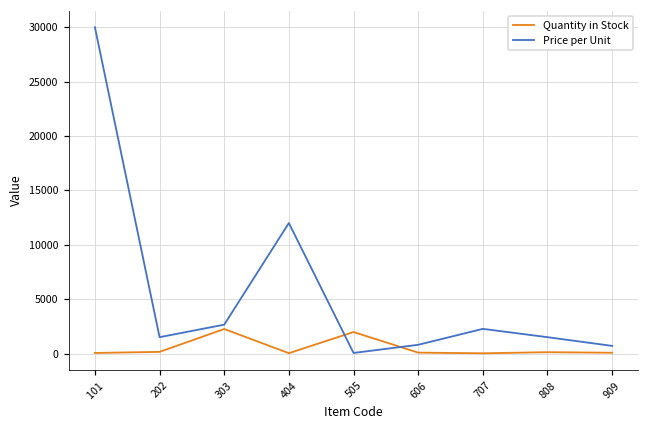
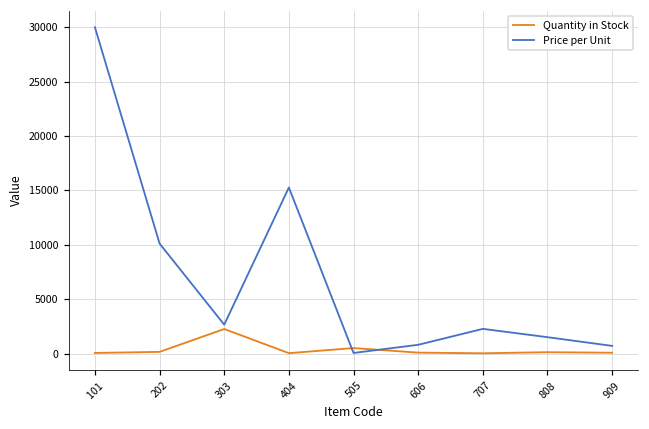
  {
    "Quantity in Stock": {
      "101": 0,
      "202": 0,
      "303": 2000,
      "404": 0,
-     "505": 2000,
+     "505": 1000,
      "606": 0,
      "707": 0,
      "808": 0,
      "909": 0
    },
    "Price per Unit": {
      "101": 30000,
-     "202": 2000,
+     "202": 10000,
      "303": 3000,
-     "404": 12000,
+     "404": 15000,
      "505": 0,
      "606": 1000,
      "707": 2000,
      "808": 2000,
      "909": 1000
    }
  }
